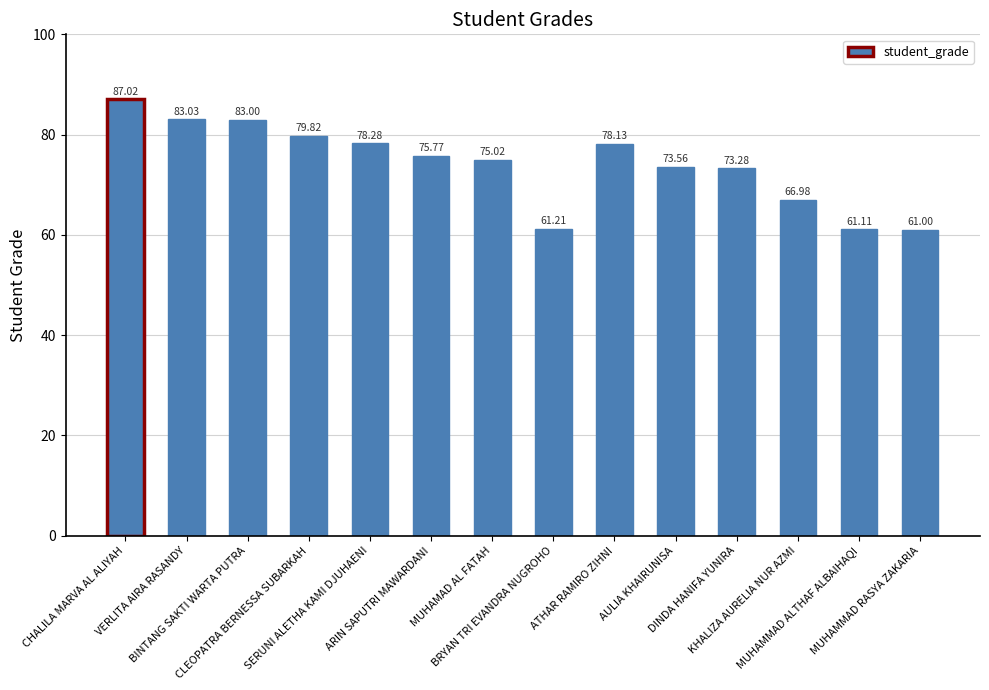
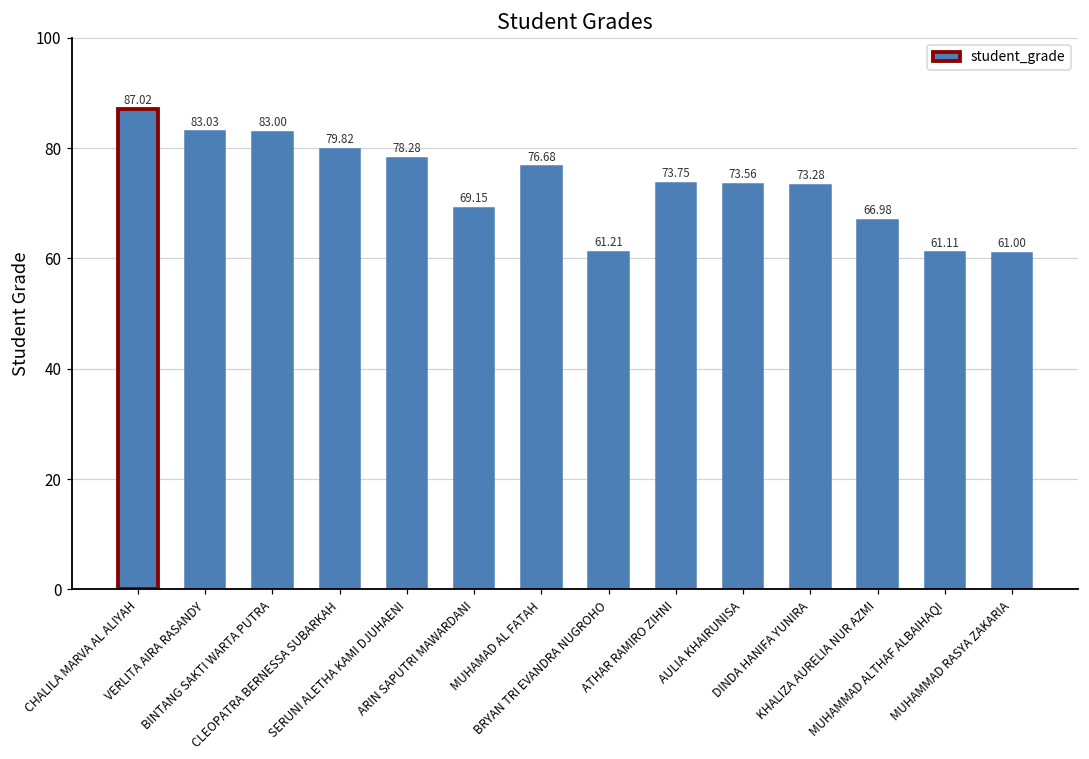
  {
    "CHALILA MARVA AL ALIYAH": 87.02,
    "VERLITA AIRA RASANDY": 83.03,
    "BINTANG SAKTI WARTA PUTRA": 83.00,
    "CLEOPATRA BERNESSA SUBARKAH": 79.82,
    "SERUNI ALETHA KAMI DJUHAENI": 78.28,
-   "ARIN SAPUTRI MAWARDANI": 75.77,
-   "MUHAMAD AL FATAH": 75.02,
+   "ARIN SAPUTRI MAWARDANI": 69.15,
+   "MUHAMAD AL FATAH": 76.68,
    "BRYAN TRI EVANDRA NUGROHO": 61.21,
-   "ATHAR RAMIRO ZIHNI": 78.13,
+   "ATHAR RAMIRO ZIHNI": 73.75,
    "AULIA KHAIRUNISA": 73.56,
    "DINDA HANIFA YUNIRA": 73.28,
    "KHALIZA AURELIA NUR AZMI": 66.98,
    "MUHAMMAD ALTHAF ALBAIHAQI": 61.11,
    "MUHAMMAD RASYA ZAKARIA": 61.00
  }
